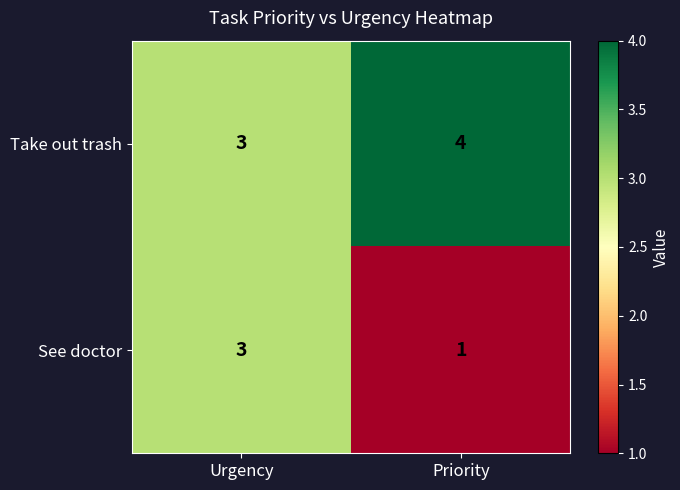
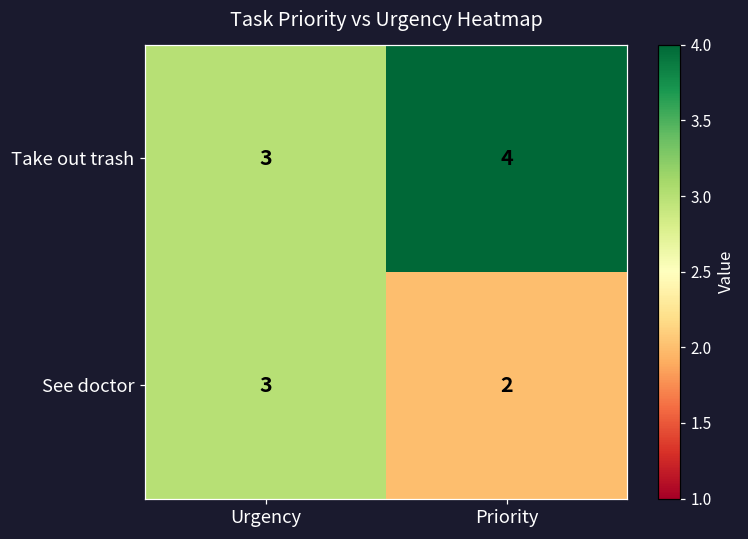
  {
    "Take out trash": {
      "Urgency": 3,
      "Priority": 4
    },
    "See doctor": {
      "Urgency": 3,
-     "Priority": 1
+     "Priority": 2
    }
  }
